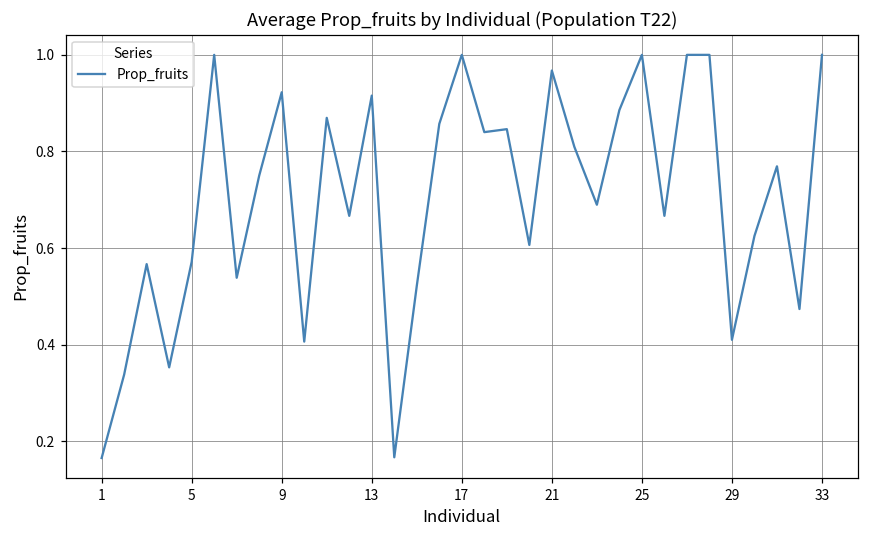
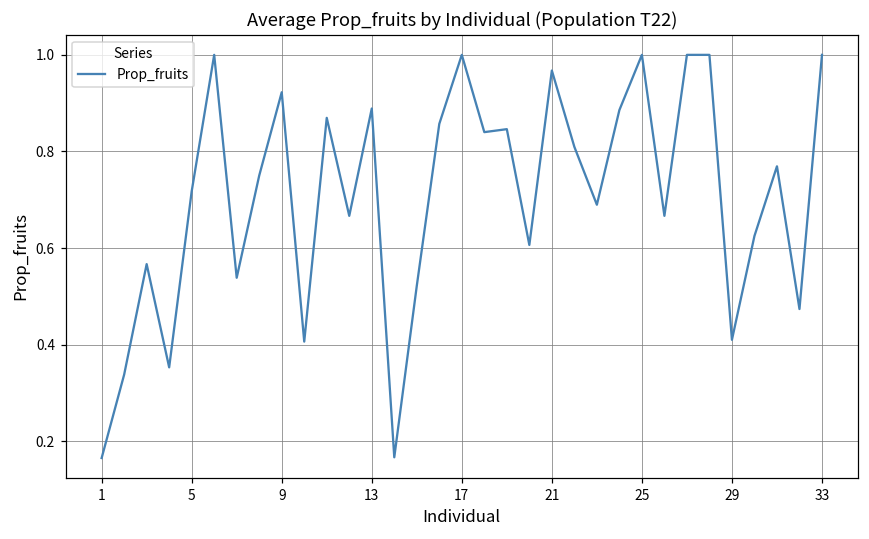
  {
    "1": 0.17,
-   "5": 0.57,
+   "5": 0.72,
    "9": 0.92,
-   "13": 0.92,
+   "13": 0.89,
    "17": 1.00,
    "21": 0.97,
    "25": 1.00,
    "29": 0.41,
    "33": 1.00
  }
